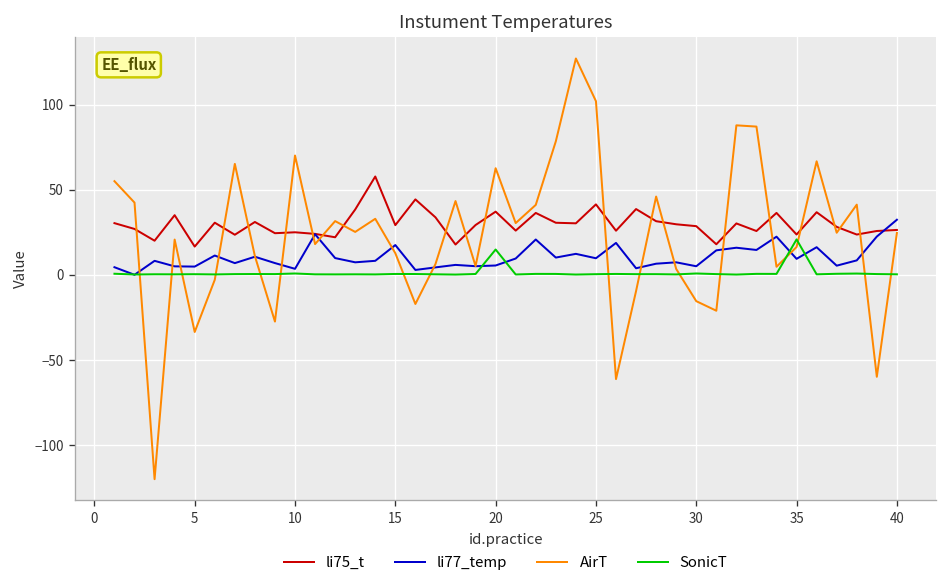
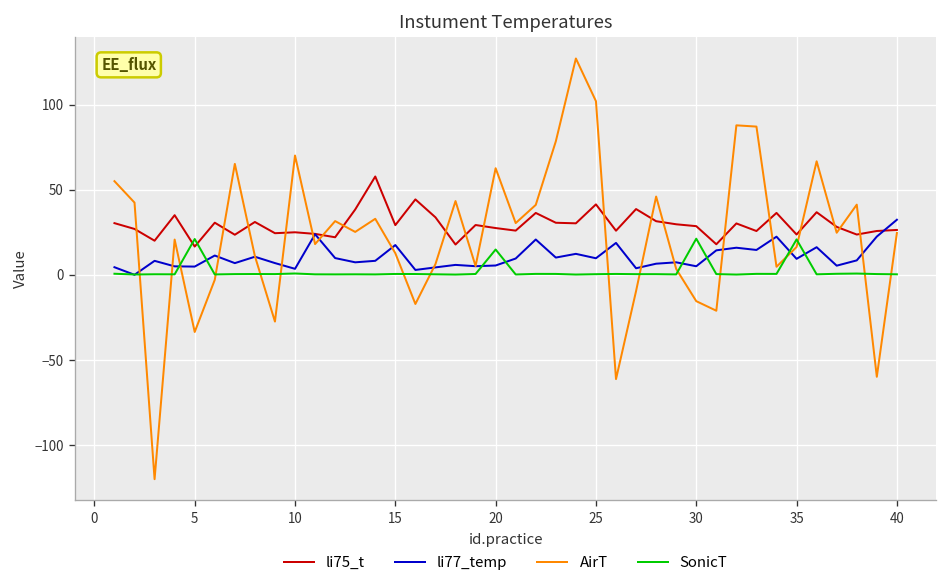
  {
    "li75_t": {
      "5": 17,
      "10": 25,
      "15": 29,
-     "20": 37,
+     "20": 27,
      "25": 41,
      "30": 29,
      "35": 24,
      "40": 26
    },
    "li77_temp": {
      "5": 5,
      "10": 4,
      "15": 17,
      "20": 5,
      "25": 10,
      "30": 5,
      "35": 9,
      "40": 32
    },
    "AirT": {
      "5": -34,
      "10": 70,
      "15": 13,
      "20": 63,
      "25": 102,
      "30": -15,
      "35": 16,
      "40": 25
    },
    "SonicT": {
-     "5": 0,
+     "5": 21,
      "10": 1,
      "15": 0,
      "20": 15,
      "25": 0,
-     "30": 1,
+     "30": 21,
      "35": 21,
      "40": 0
    }
  }
